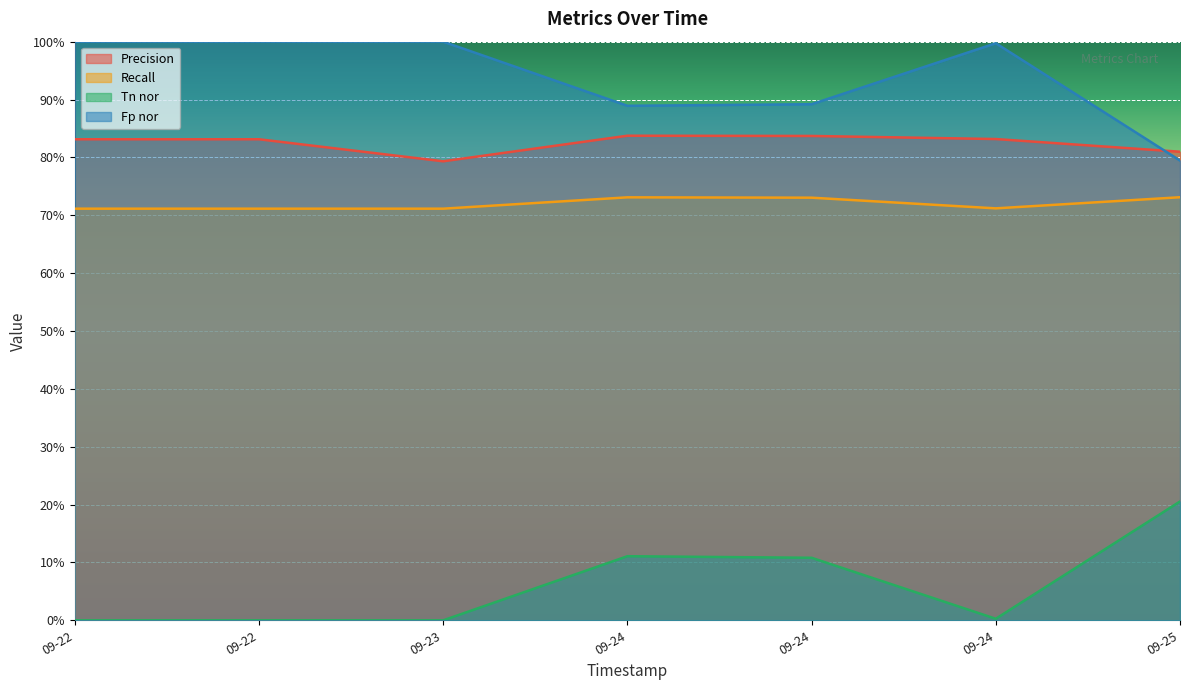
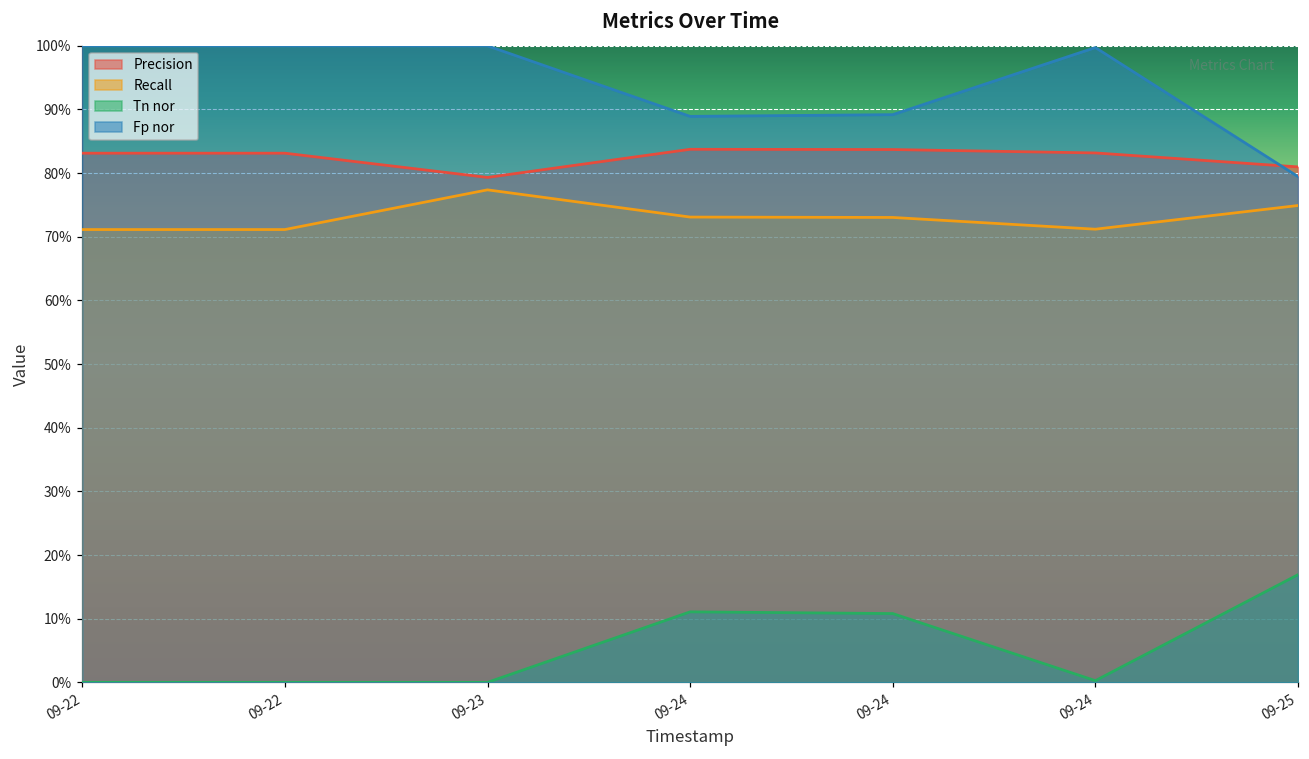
  {
    "Precision": {
      "09-23": "79%",
      "09-25": "81%"
    },
    "Recall": {
-     "09-23": "71%",
-     "09-25": "73%"
+     "09-23": "77%",
+     "09-25": "75%"
    },
    "Tn nor": {
      "09-23": "0%",
-     "09-25": "21%"
+     "09-25": "17%"
    },
    "Fp nor": {
      "09-23": "100%",
      "09-25": "79%"
    }
  }
